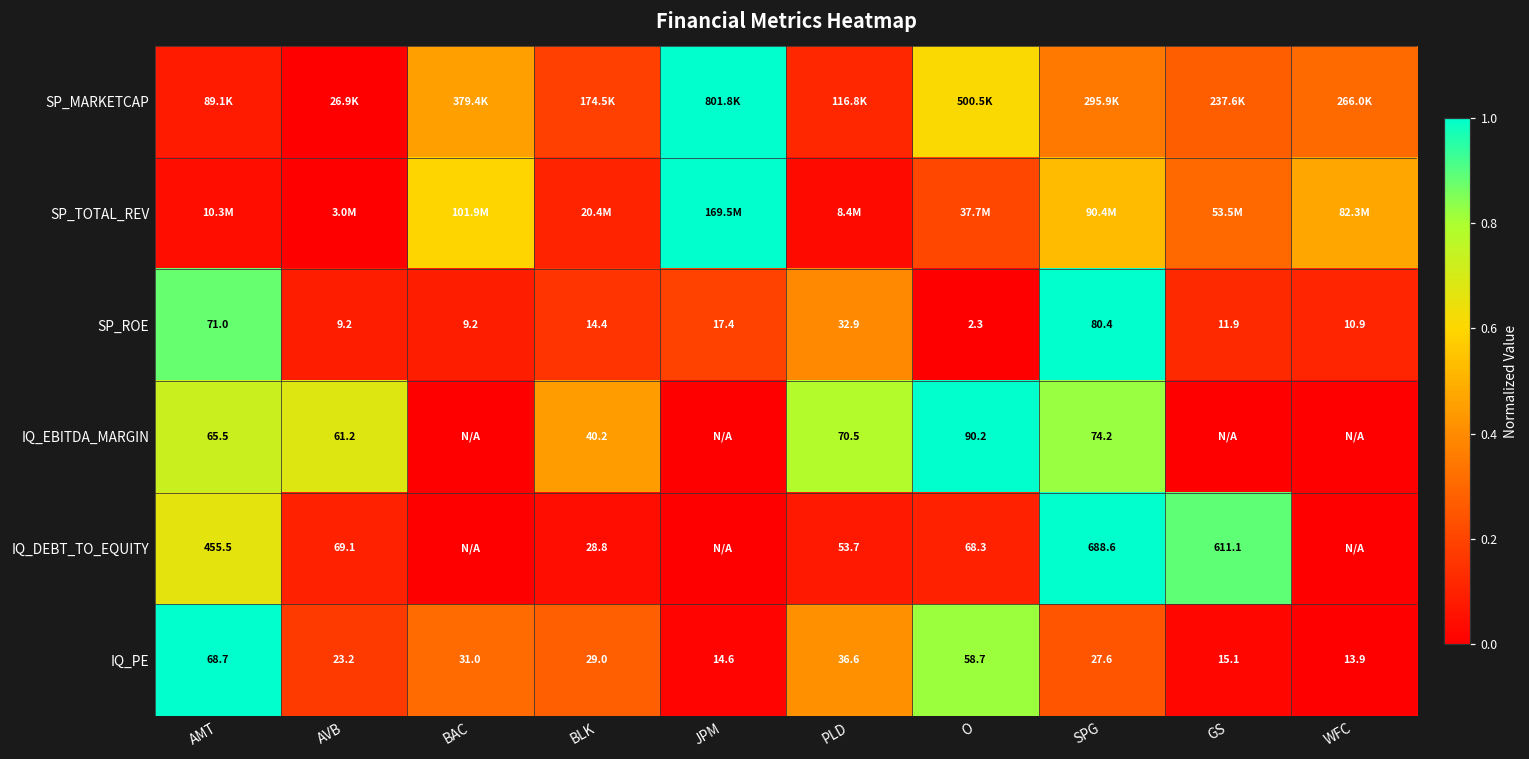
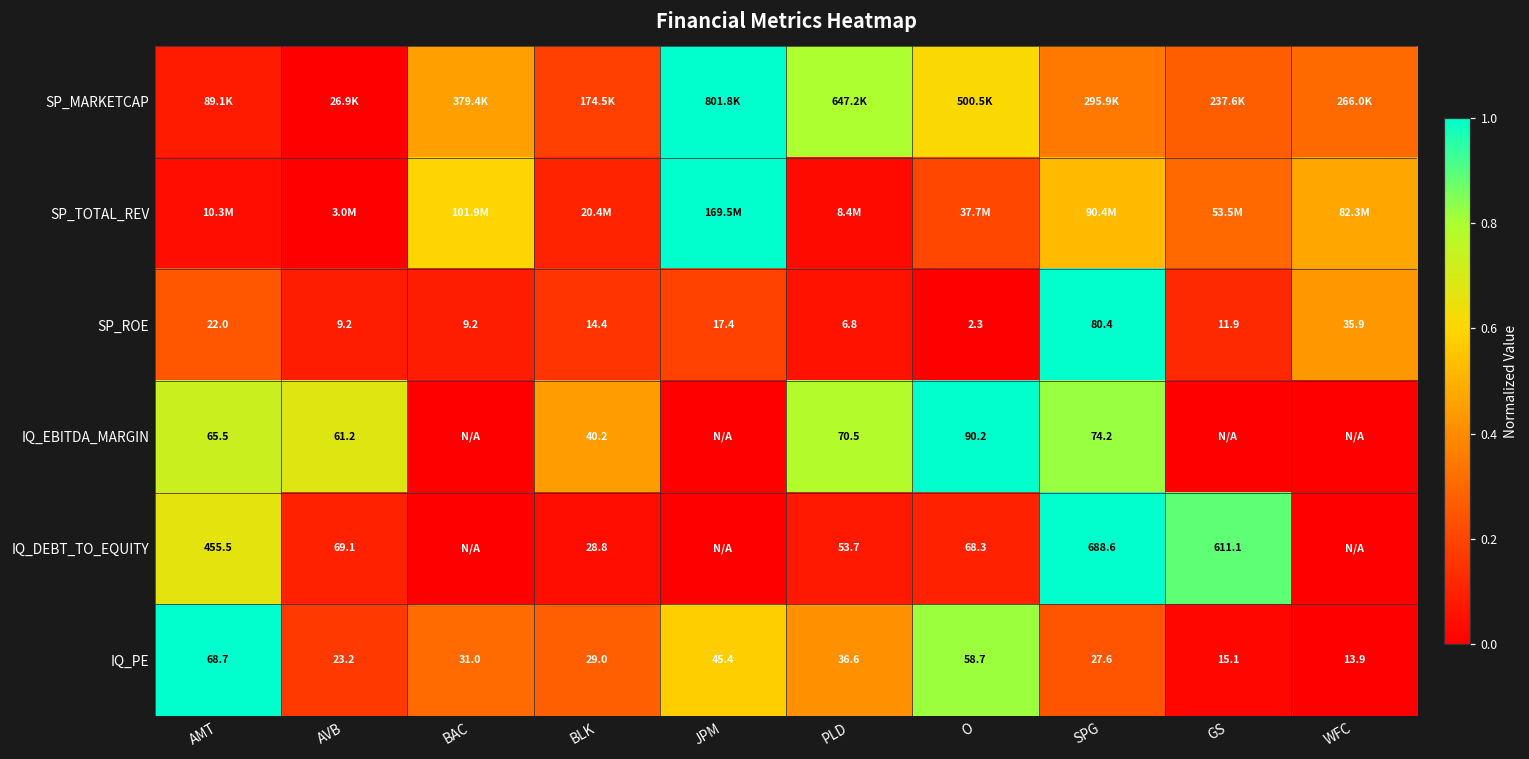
  {
    "SP_MARKETCAP": {
      "AMT": "89.1K",
      "AVB": "26.9K",
      "BAC": "379.4K",
      "BLK": "174.5K",
      "JPM": "801.8K",
-     "PLD": "116.8K",
+     "PLD": "647.2K",
      "O": "500.5K",
      "SPG": "295.9K",
      "GS": "237.6K",
      "WFC": "266.0K"
    },
    "SP_TOTAL_REV": {
      "AMT": "10.3M",
      "AVB": "3.0M",
      "BAC": "101.9M",
      "BLK": "20.4M",
      "JPM": "169.5M",
      "PLD": "8.4M",
      "O": "37.7M",
      "SPG": "90.4M",
      "GS": "53.5M",
      "WFC": "82.3M"
    },
    "SP_ROE": {
-     "AMT": "71.0",
+     "AMT": "22.0",
      "AVB": "9.2",
      "BAC": "9.2",
      "BLK": "14.4",
      "JPM": "17.4",
-     "PLD": "32.9",
+     "PLD": "6.8",
      "O": "2.3",
      "SPG": "80.4",
      "GS": "11.9",
-     "WFC": "10.9"
+     "WFC": "35.9"
    },
    "IQ_EBITDA_MARGIN": {
      "AMT": "65.5",
      "AVB": "61.2",
      "BLK": "40.2",
      "PLD": "70.5",
      "O": "90.2",
      "SPG": "74.2"
    },
    "IQ_DEBT_TO_EQUITY": {
      "AMT": "455.5",
      "AVB": "69.1",
      "BLK": "28.8",
      "PLD": "53.7",
      "O": "68.3",
      "SPG": "688.6",
      "GS": "611.1"
    },
    "IQ_PE": {
      "AMT": "68.7",
      "AVB": "23.2",
      "BAC": "31.0",
      "BLK": "29.0",
-     "JPM": "14.6",
+     "JPM": "45.4",
      "PLD": "36.6",
      "O": "58.7",
      "SPG": "27.6",
      "GS": "15.1",
      "WFC": "13.9"
    }
  }
